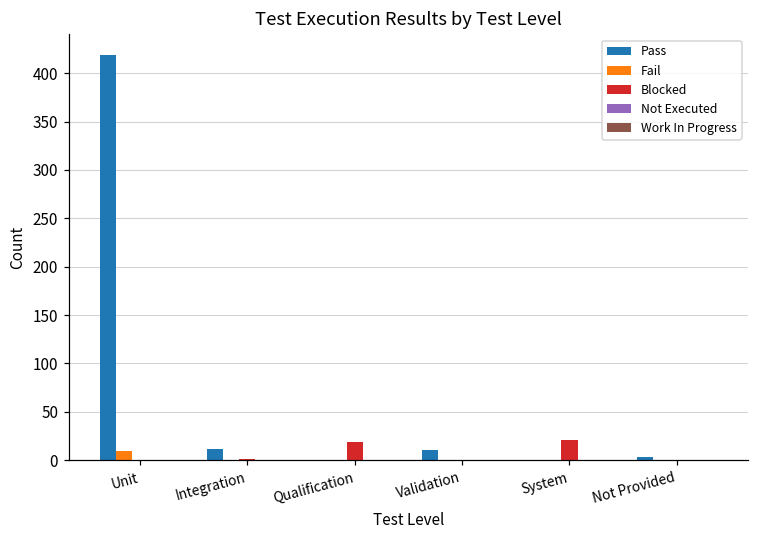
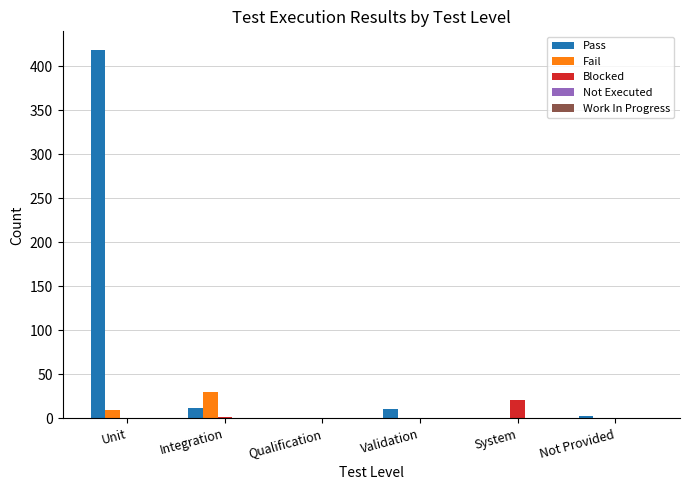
  {
    "Pass": {
      "Unit": 420,
      "Integration": 10,
      "Qualification": 0,
      "Validation": 10,
      "System": 0,
      "Not Provided": 0
    },
    "Fail": {
      "Unit": 10,
-     "Integration": 0,
+     "Integration": 30,
      "Qualification": 0,
      "Validation": 0,
      "System": 0,
      "Not Provided": 0
    },
    "Blocked": {
      "Unit": 0,
-     "Qualification": 20,
+     "Qualification": 0,
      "Validation": 0,
      "System": 20,
      "Not Provided": 0
    },
    "Not Executed": {
      "Unit": 0,
      "Integration": 0,
      "Qualification": 0,
      "Validation": 0,
      "System": 0,
      "Not Provided": 0
    },
    "Work In Progress": {
      "Unit": 0,
      "Integration": 0,
      "Qualification": 0,
      "Validation": 0,
      "System": 0,
      "Not Provided": 0
    }
  }
